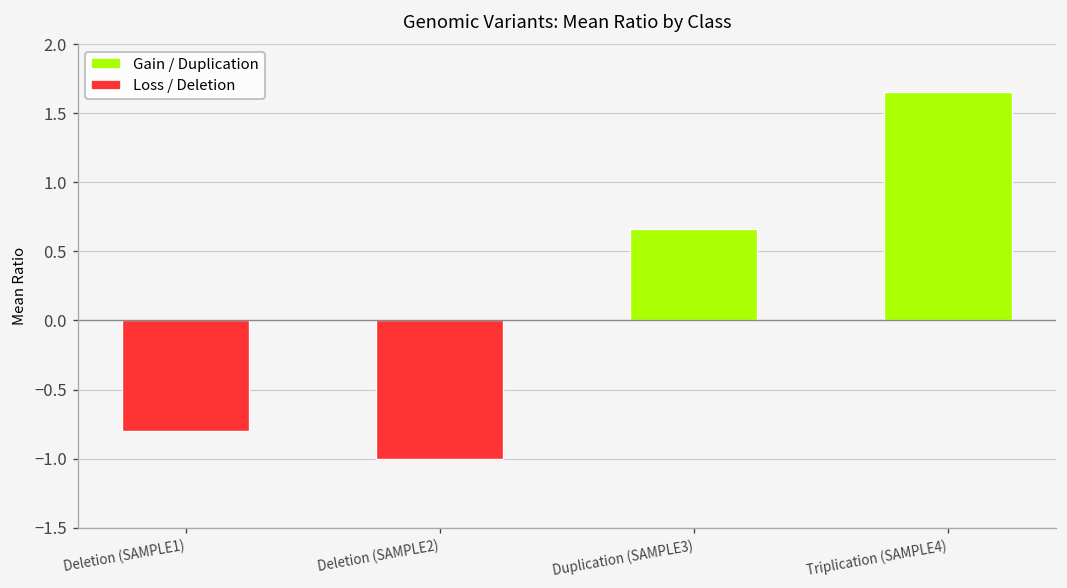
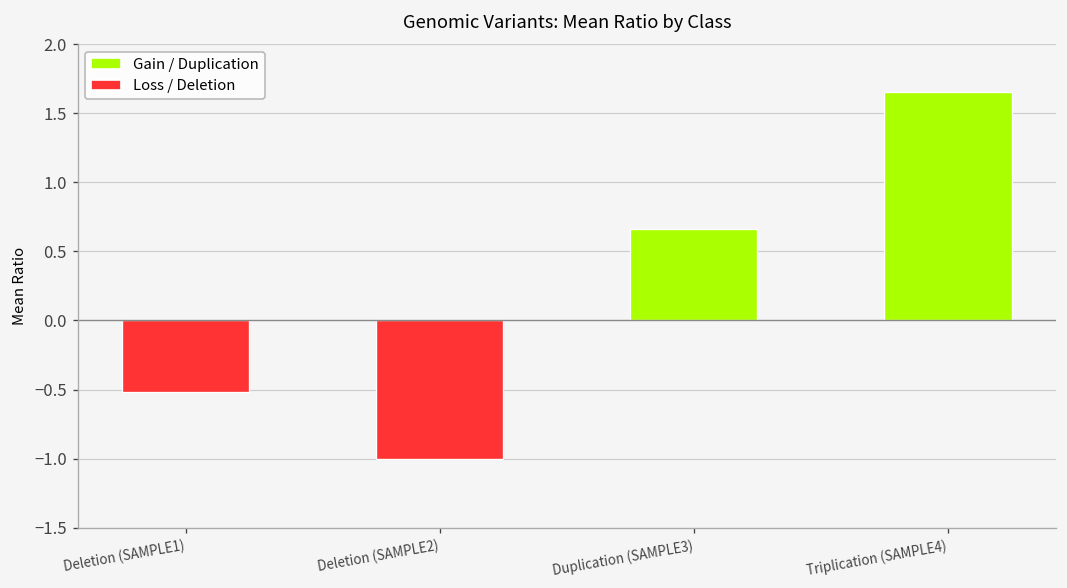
  {
-   "Deletion (SAMPLE1)": -0.80,
+   "Deletion (SAMPLE1)": -0.52,
    "Deletion (SAMPLE2)": -1.00,
    "Duplication (SAMPLE3)": 0.66,
    "Triplication (SAMPLE4)": 1.65
  }
